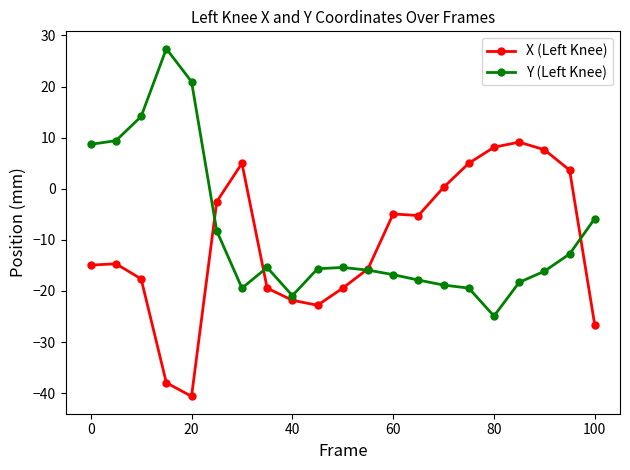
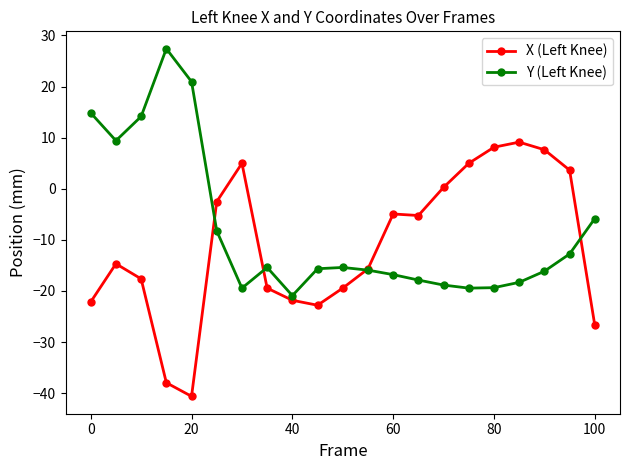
  {
    "X (Left Knee)": {
-     "0": -15,
+     "0": -22,
      "20": -41,
      "40": -22,
      "60": -5,
      "80": 8,
      "100": -27
    },
    "Y (Left Knee)": {
-     "0": 9,
+     "0": 15,
      "20": 21,
      "40": -21,
      "60": -17,
-     "80": -25,
+     "80": -19,
      "100": -6
    }
  }
